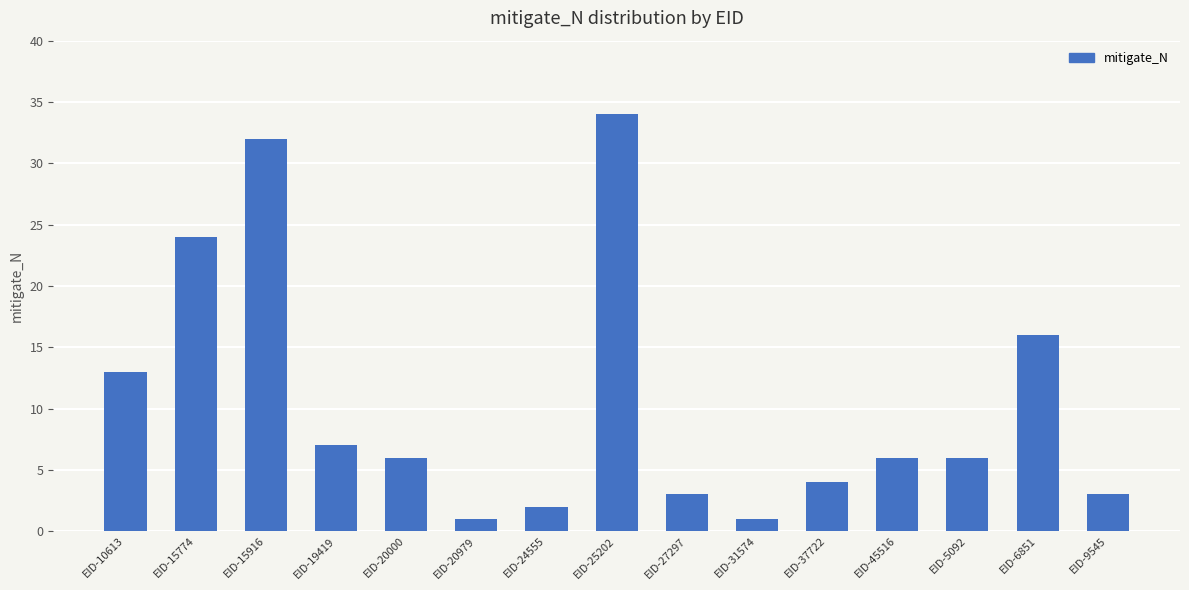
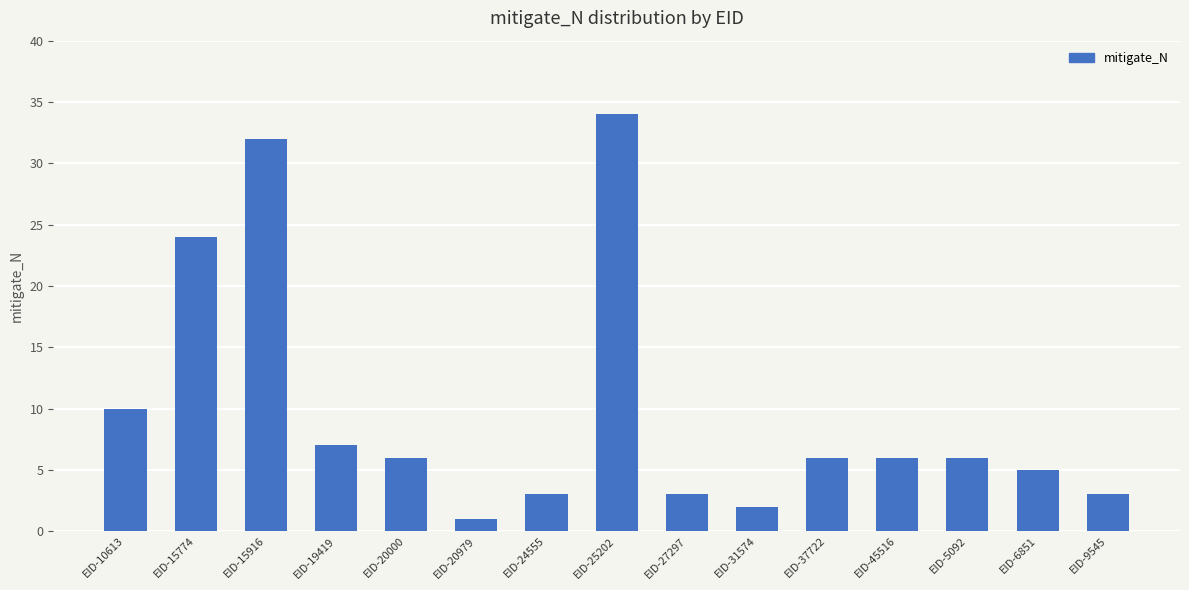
  {
-   "EID-10613": 13,
+   "EID-10613": 10,
    "EID-15774": 24,
    "EID-15916": 32,
    "EID-19419": 7,
    "EID-20000": 6,
    "EID-20979": 1,
-   "EID-24555": 2,
+   "EID-24555": 3,
    "EID-25202": 34,
    "EID-27297": 3,
-   "EID-31574": 1,
-   "EID-37722": 4,
+   "EID-31574": 2,
+   "EID-37722": 6,
    "EID-45516": 6,
    "EID-5092": 6,
-   "EID-6851": 16,
+   "EID-6851": 5,
    "EID-9545": 3
  }
